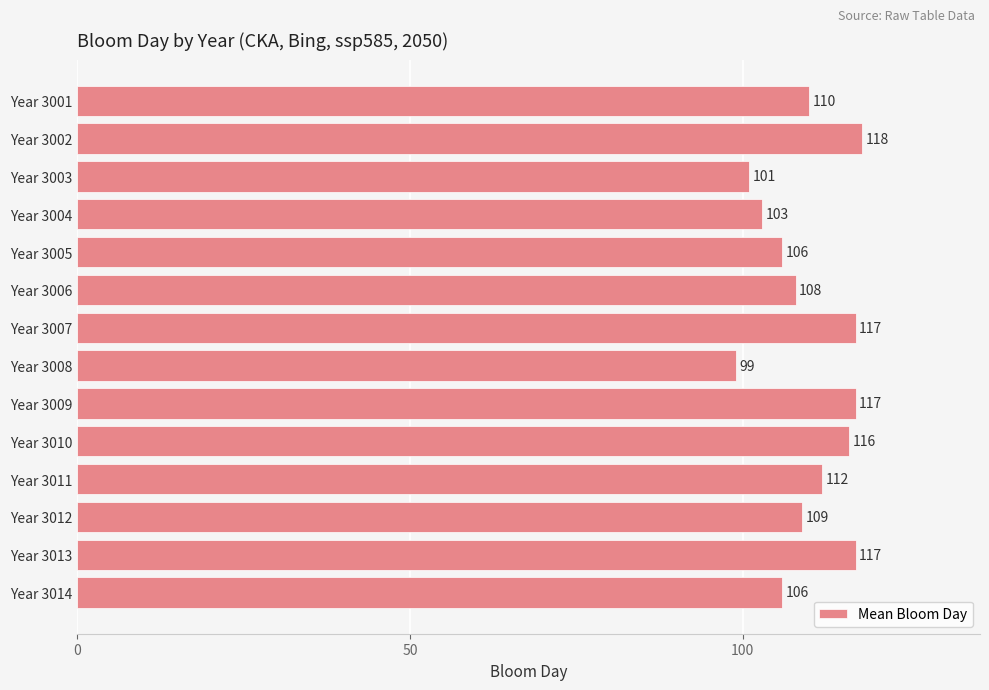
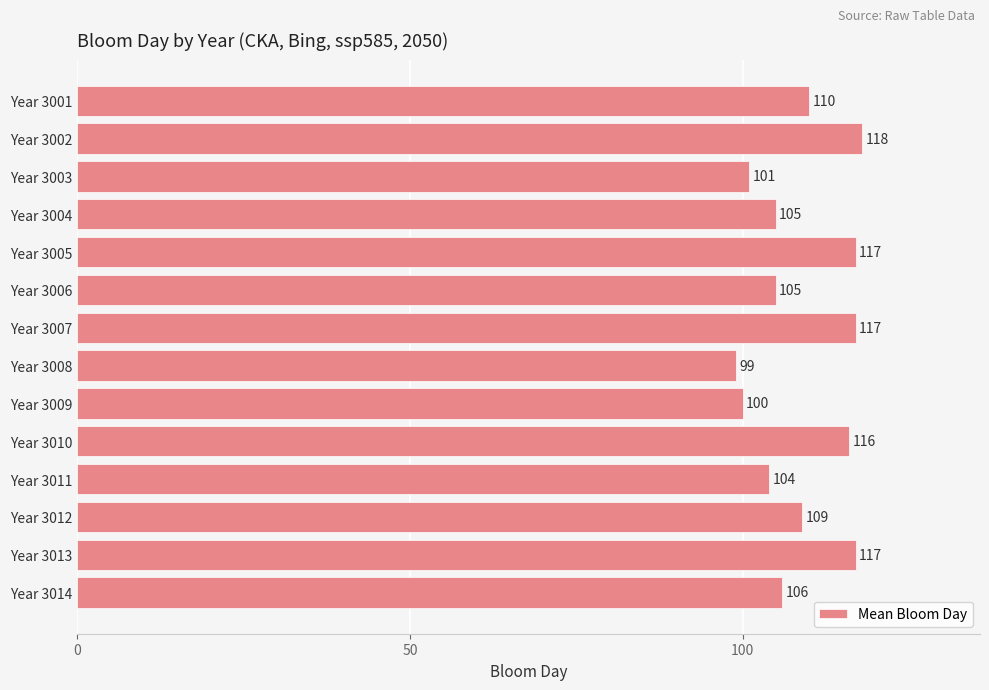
  {
    "Year 3001": 110,
    "Year 3002": 118,
    "Year 3003": 101,
-   "Year 3004": 103,
-   "Year 3005": 106,
-   "Year 3006": 108,
+   "Year 3004": 105,
+   "Year 3005": 117,
+   "Year 3006": 105,
    "Year 3007": 117,
    "Year 3008": 99,
-   "Year 3009": 117,
+   "Year 3009": 100,
    "Year 3010": 116,
-   "Year 3011": 112,
+   "Year 3011": 104,
    "Year 3012": 109,
    "Year 3013": 117,
    "Year 3014": 106
  }
